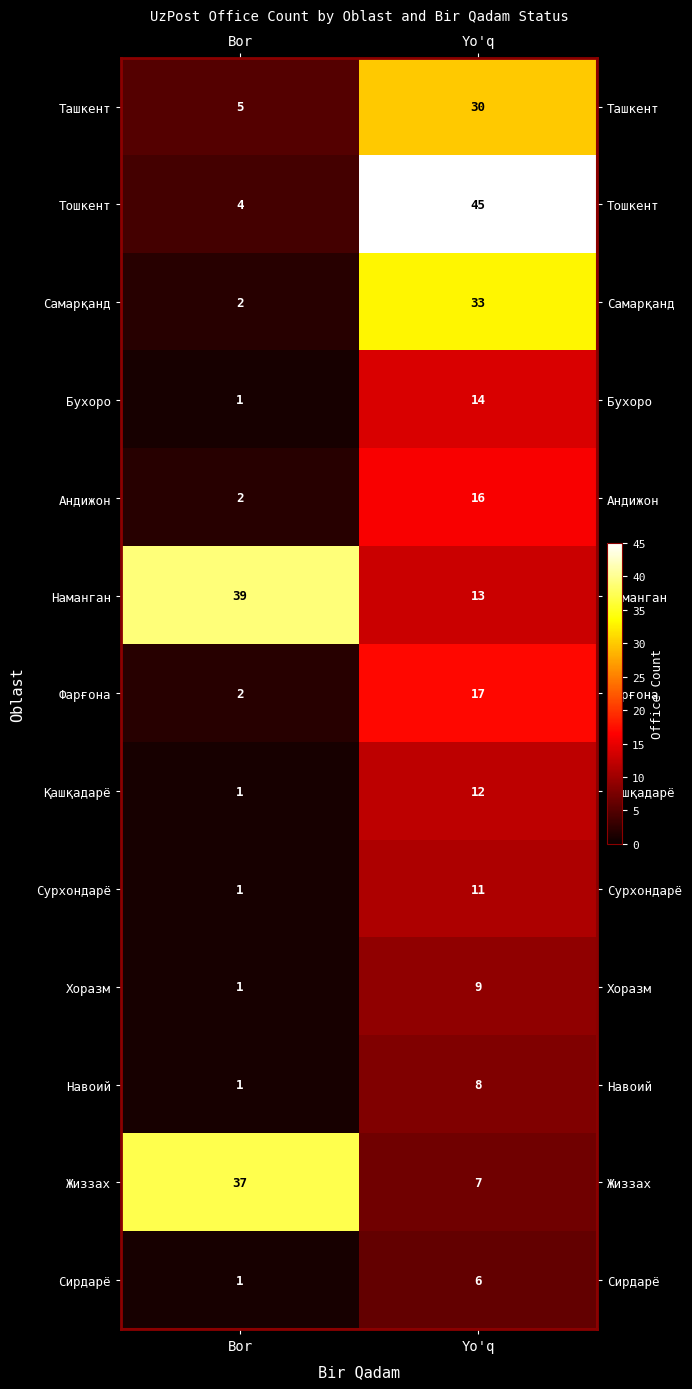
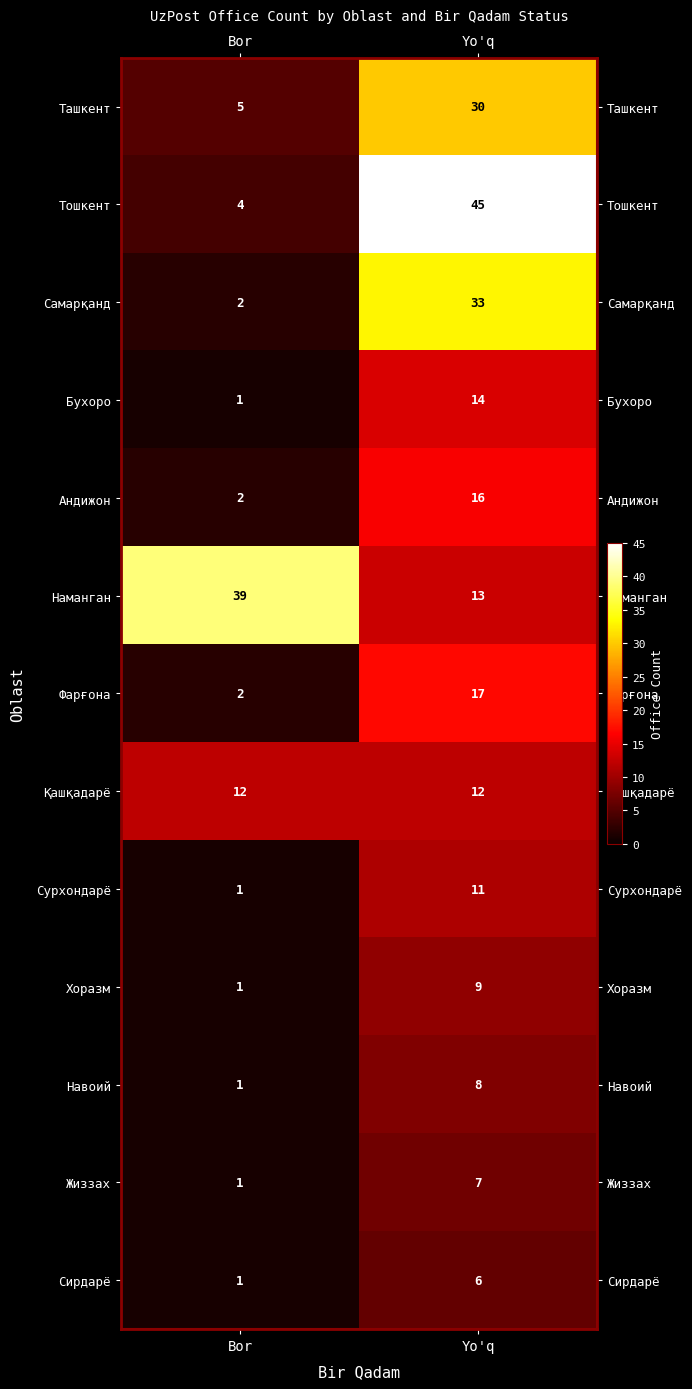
  {
    "Ташкент": {
      "Bor": 5,
      "Yo'q": 30
    },
    "Тошкент": {
      "Bor": 4,
      "Yo'q": 45
    },
    "Самарқанд": {
      "Bor": 2,
      "Yo'q": 33
    },
    "Бухоро": {
      "Bor": 1,
      "Yo'q": 14
    },
    "Андижон": {
      "Bor": 2,
      "Yo'q": 16
    },
    "Наманган": {
      "Bor": 39,
      "Yo'q": 13
    },
    "Фарғона": {
      "Bor": 2,
      "Yo'q": 17
    },
    "Қашқадарё": {
-     "Bor": 1,
+     "Bor": 12,
      "Yo'q": 12
    },
    "Сурхондарё": {
      "Bor": 1,
      "Yo'q": 11
    },
    "Хоразм": {
      "Bor": 1,
      "Yo'q": 9
    },
    "Навоий": {
      "Bor": 1,
      "Yo'q": 8
    },
    "Жиззах": {
-     "Bor": 37,
+     "Bor": 1,
      "Yo'q": 7
    },
    "Сирдарё": {
      "Bor": 1,
      "Yo'q": 6
    }
  }
